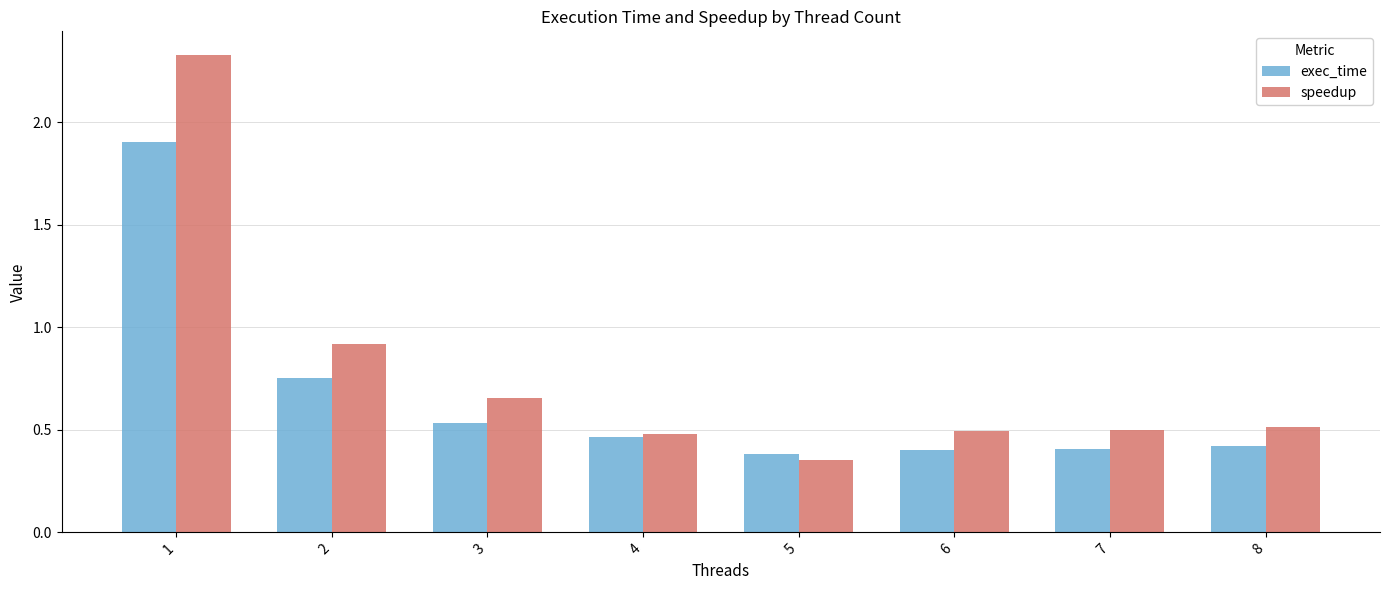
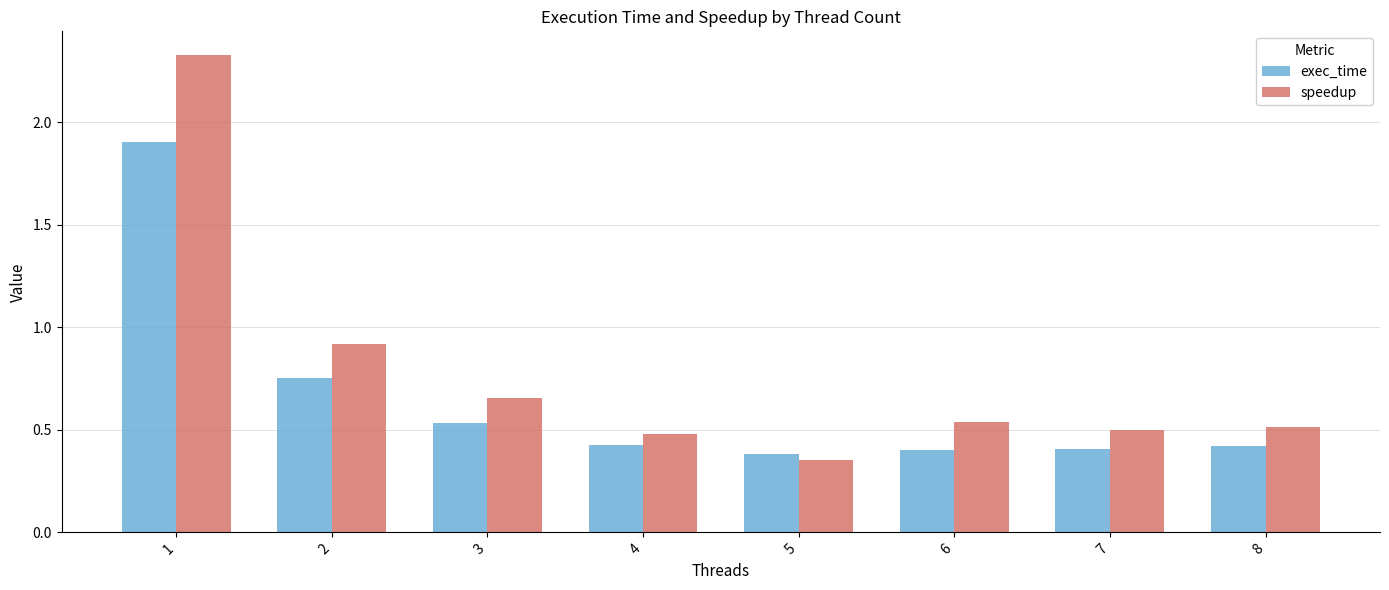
  {
    "exec_time": {
      "1": 1.90,
      "2": 0.75,
      "3": 0.54,
-     "4": 0.47,
+     "4": 0.43,
      "5": 0.38,
      "6": 0.40,
      "7": 0.41,
      "8": 0.42
    },
    "speedup": {
      "1": 2.33,
      "2": 0.92,
      "3": 0.65,
      "4": 0.48,
      "5": 0.35,
-     "6": 0.49,
+     "6": 0.54,
      "7": 0.50,
      "8": 0.52
    }
  }
